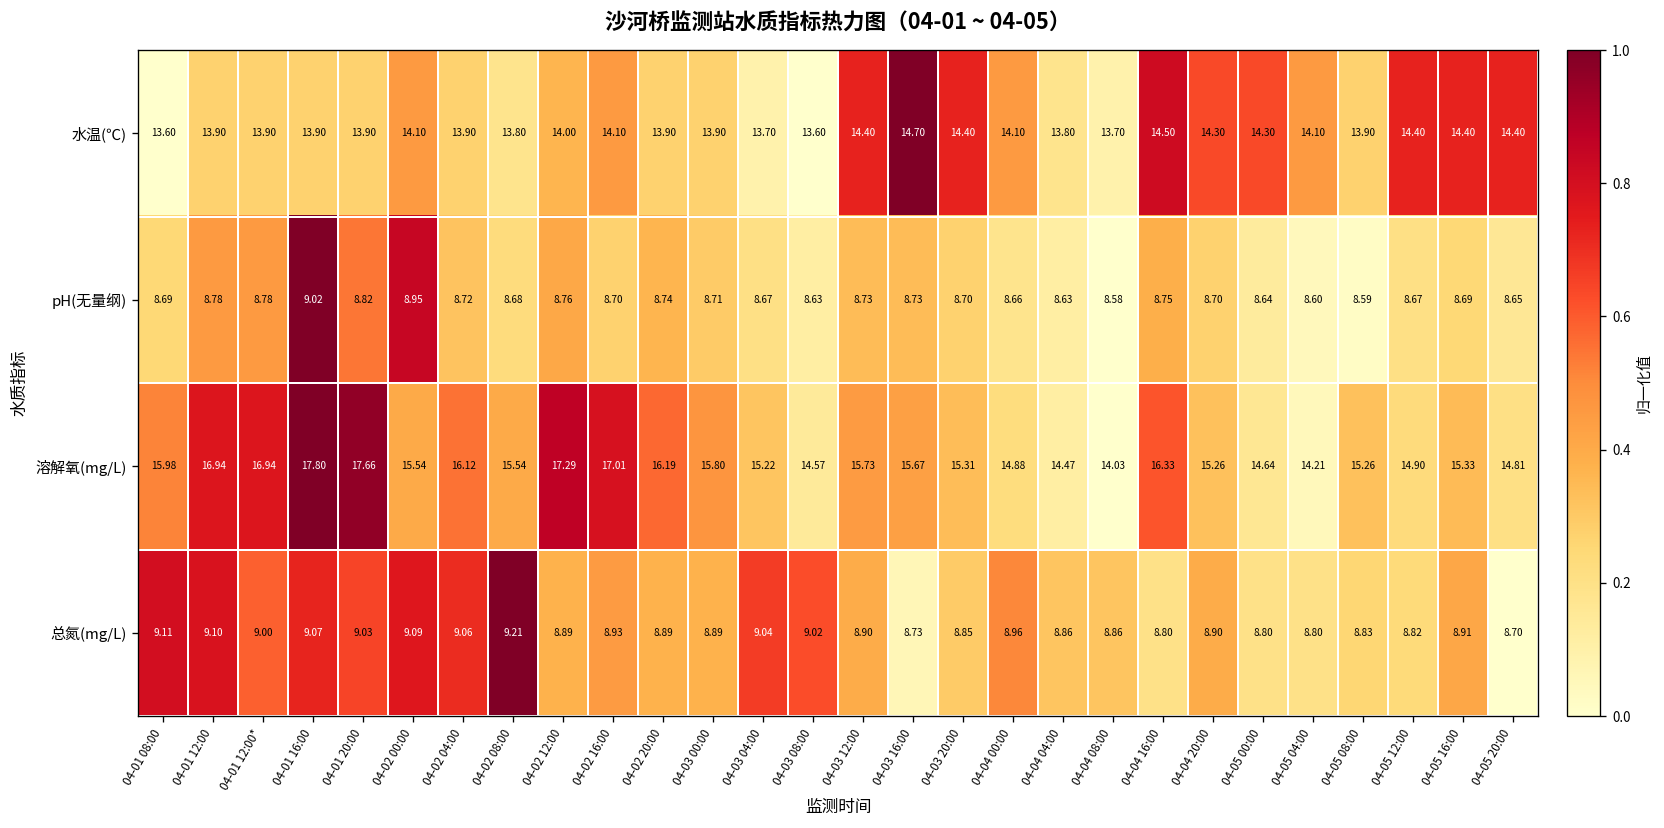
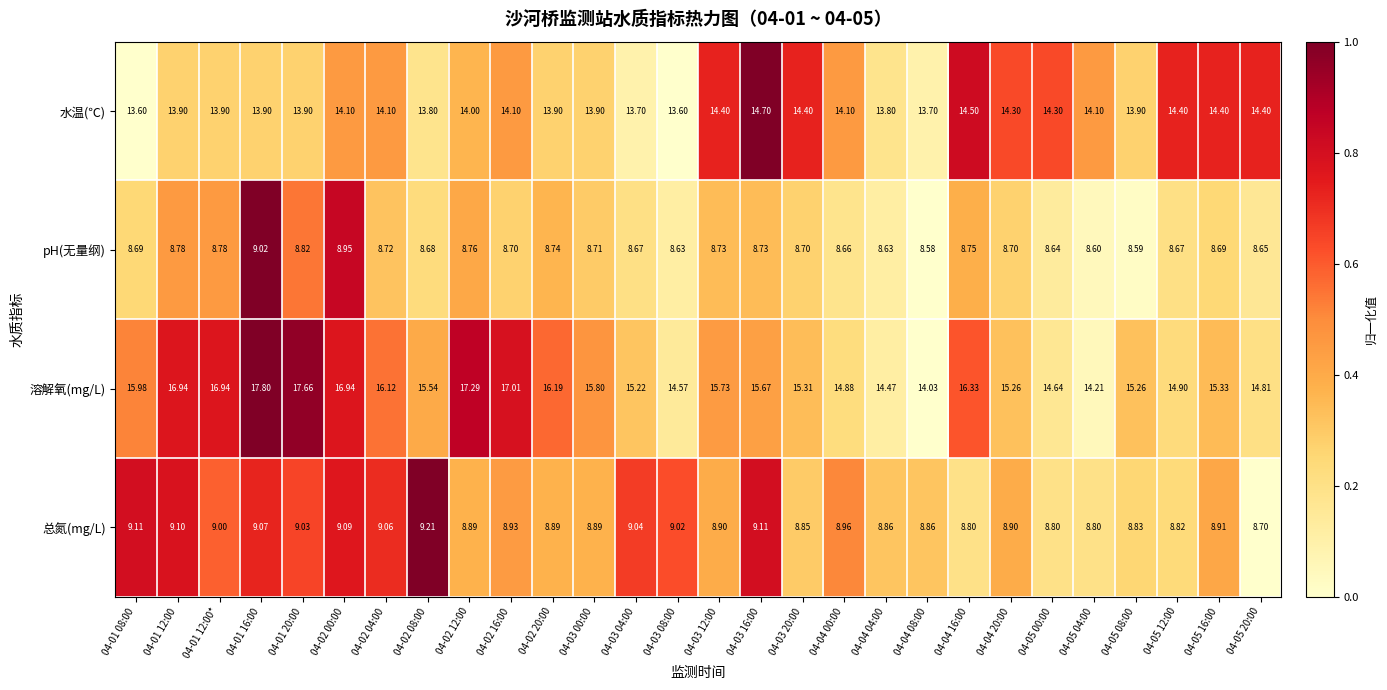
  {
    "水温(℃)": {
      "04-01 08:00": 13.60,
      "04-01 12:00": 13.90,
      "04-01 12:00*": 13.90,
      "04-01 16:00": 13.90,
      "04-01 20:00": 13.90,
      "04-02 00:00": 14.10,
-     "04-02 04:00": 13.90,
+     "04-02 04:00": 14.10,
      "04-02 08:00": 13.80,
      "04-02 12:00": 14.00,
      "04-02 16:00": 14.10,
      "04-02 20:00": 13.90,
      "04-03 00:00": 13.90,
      "04-03 04:00": 13.70,
      "04-03 08:00": 13.60,
      "04-03 12:00": 14.40,
      "04-03 16:00": 14.70,
      "04-03 20:00": 14.40,
      "04-04 00:00": 14.10,
      "04-04 04:00": 13.80,
      "04-04 08:00": 13.70,
      "04-04 16:00": 14.50,
      "04-04 20:00": 14.30,
      "04-05 00:00": 14.30,
      "04-05 04:00": 14.10,
      "04-05 08:00": 13.90,
      "04-05 12:00": 14.40,
      "04-05 16:00": 14.40,
      "04-05 20:00": 14.40
    },
    "pH(无量纲)": {
      "04-01 08:00": 8.69,
      "04-01 12:00": 8.78,
      "04-01 12:00*": 8.78,
      "04-01 16:00": 9.02,
      "04-01 20:00": 8.82,
      "04-02 00:00": 8.95,
      "04-02 04:00": 8.72,
      "04-02 08:00": 8.68,
      "04-02 12:00": 8.76,
      "04-02 16:00": 8.70,
      "04-02 20:00": 8.74,
      "04-03 00:00": 8.71,
      "04-03 04:00": 8.67,
      "04-03 08:00": 8.63,
      "04-03 12:00": 8.73,
      "04-03 16:00": 8.73,
      "04-03 20:00": 8.70,
      "04-04 00:00": 8.66,
      "04-04 04:00": 8.63,
      "04-04 08:00": 8.58,
      "04-04 16:00": 8.75,
      "04-04 20:00": 8.70,
      "04-05 00:00": 8.64,
      "04-05 04:00": 8.60,
      "04-05 08:00": 8.59,
      "04-05 12:00": 8.67,
      "04-05 16:00": 8.69,
      "04-05 20:00": 8.65
    },
    "溶解氧(mg/L)": {
      "04-01 08:00": 15.98,
      "04-01 12:00": 16.94,
      "04-01 12:00*": 16.94,
      "04-01 16:00": 17.80,
      "04-01 20:00": 17.66,
-     "04-02 00:00": 15.54,
+     "04-02 00:00": 16.94,
      "04-02 04:00": 16.12,
      "04-02 08:00": 15.54,
      "04-02 12:00": 17.29,
      "04-02 16:00": 17.01,
      "04-02 20:00": 16.19,
      "04-03 00:00": 15.80,
      "04-03 04:00": 15.22,
      "04-03 08:00": 14.57,
      "04-03 12:00": 15.73,
      "04-03 16:00": 15.67,
      "04-03 20:00": 15.31,
      "04-04 00:00": 14.88,
      "04-04 04:00": 14.47,
      "04-04 08:00": 14.03,
      "04-04 16:00": 16.33,
      "04-04 20:00": 15.26,
      "04-05 00:00": 14.64,
      "04-05 04:00": 14.21,
      "04-05 08:00": 15.26,
      "04-05 12:00": 14.90,
      "04-05 16:00": 15.33,
      "04-05 20:00": 14.81
    },
    "总氮(mg/L)": {
      "04-01 08:00": 9.11,
      "04-01 12:00": 9.10,
      "04-01 12:00*": 9.00,
      "04-01 16:00": 9.07,
      "04-01 20:00": 9.03,
      "04-02 00:00": 9.09,
      "04-02 04:00": 9.06,
      "04-02 08:00": 9.21,
      "04-02 12:00": 8.89,
      "04-02 16:00": 8.93,
      "04-02 20:00": 8.89,
      "04-03 00:00": 8.89,
      "04-03 04:00": 9.04,
      "04-03 08:00": 9.02,
      "04-03 12:00": 8.90,
-     "04-03 16:00": 8.73,
+     "04-03 16:00": 9.11,
      "04-03 20:00": 8.85,
      "04-04 00:00": 8.96,
      "04-04 04:00": 8.86,
      "04-04 08:00": 8.86,
      "04-04 16:00": 8.80,
      "04-04 20:00": 8.90,
      "04-05 00:00": 8.80,
      "04-05 04:00": 8.80,
      "04-05 08:00": 8.83,
      "04-05 12:00": 8.82,
      "04-05 16:00": 8.91,
      "04-05 20:00": 8.70
    }
  }
